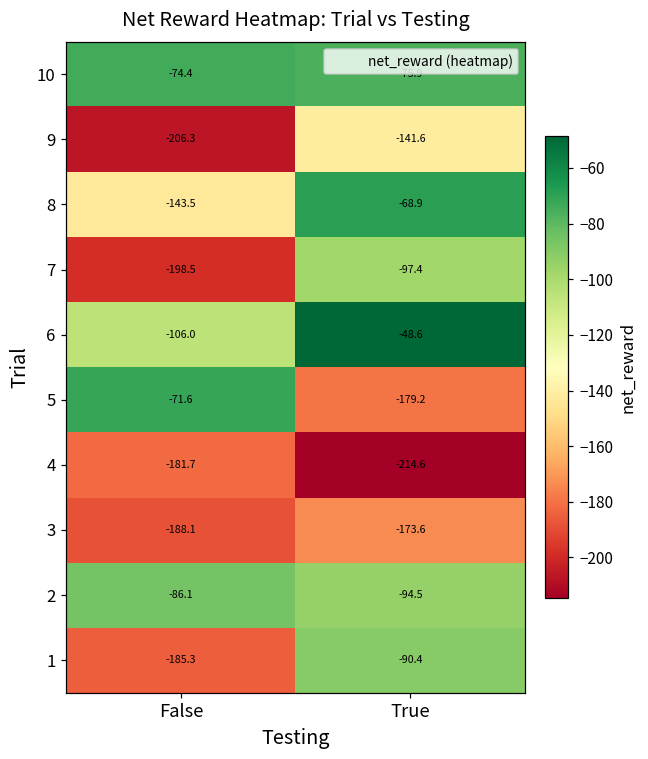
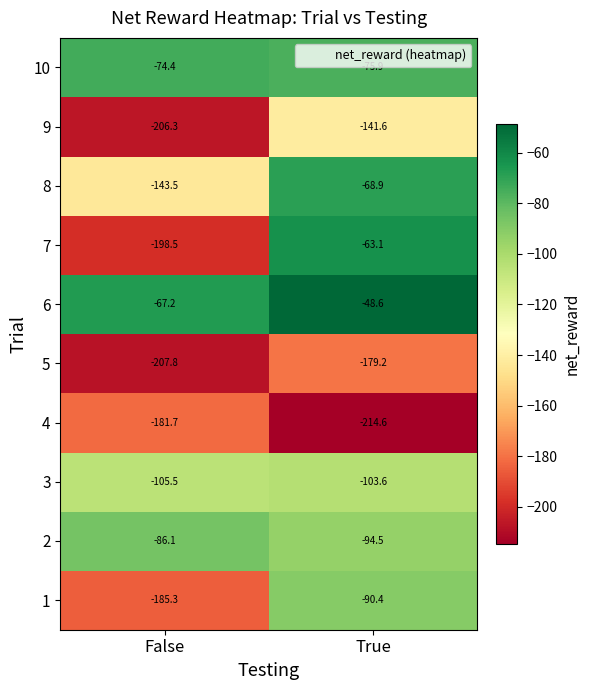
  {
    "10": {
      "False": -74.4
    },
    "9": {
      "False": -206.3,
      "True": -141.6
    },
    "8": {
      "False": -143.5,
      "True": -68.9
    },
    "7": {
      "False": -198.5,
-     "True": -97.4
+     "True": -63.1
    },
    "6": {
-     "False": -106.0,
+     "False": -67.2,
      "True": -48.6
    },
    "5": {
-     "False": -71.6,
+     "False": -207.8,
      "True": -179.2
    },
    "4": {
      "False": -181.7,
      "True": -214.6
    },
    "3": {
-     "False": -188.1,
-     "True": -173.6
+     "False": -105.5,
+     "True": -103.6
    },
    "2": {
      "False": -86.1,
      "True": -94.5
    },
    "1": {
      "False": -185.3,
      "True": -90.4
    }
  }
